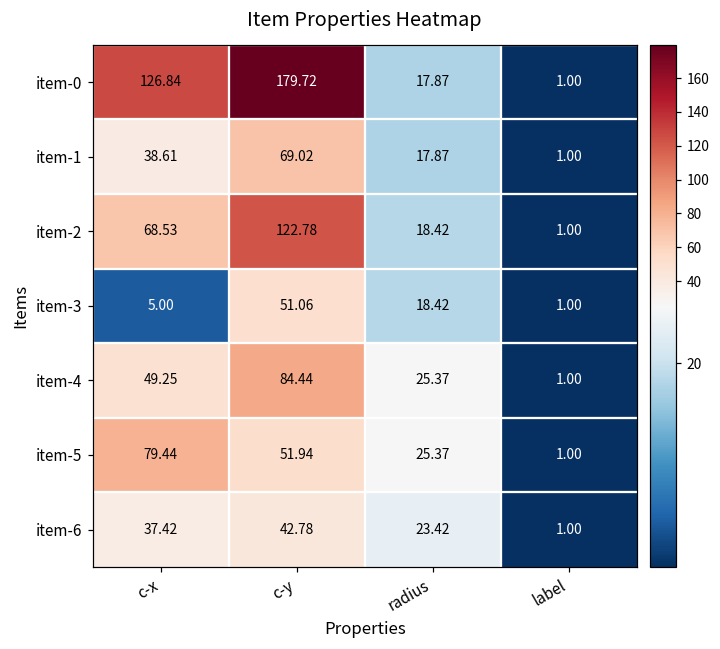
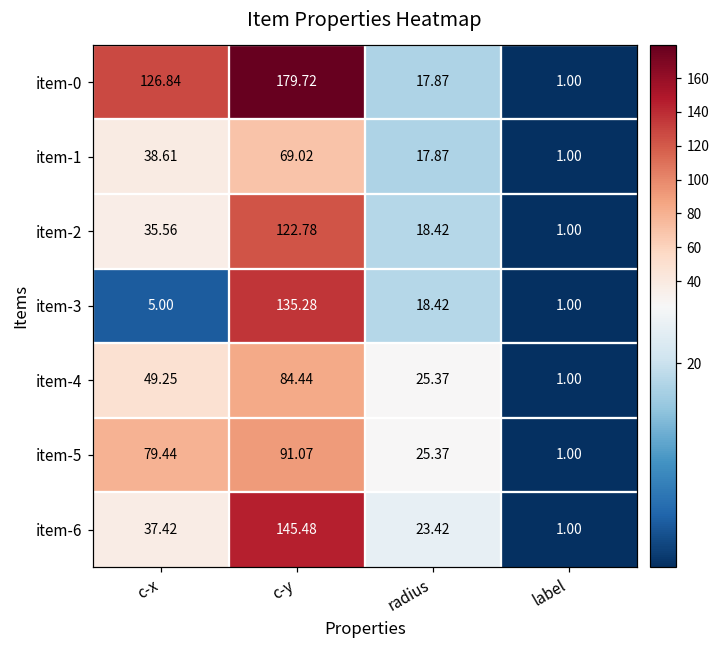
  {
    "item-0": {
      "c-x": 126.84,
      "c-y": 179.72,
      "radius": 17.87,
      "label": 1.00
    },
    "item-1": {
      "c-x": 38.61,
      "c-y": 69.02,
      "radius": 17.87,
      "label": 1.00
    },
    "item-2": {
-     "c-x": 68.53,
+     "c-x": 35.56,
      "c-y": 122.78,
      "radius": 18.42,
      "label": 1.00
    },
    "item-3": {
      "c-x": 5.00,
-     "c-y": 51.06,
+     "c-y": 135.28,
      "radius": 18.42,
      "label": 1.00
    },
    "item-4": {
      "c-x": 49.25,
      "c-y": 84.44,
      "radius": 25.37,
      "label": 1.00
    },
    "item-5": {
      "c-x": 79.44,
-     "c-y": 51.94,
+     "c-y": 91.07,
      "radius": 25.37,
      "label": 1.00
    },
    "item-6": {
      "c-x": 37.42,
-     "c-y": 42.78,
+     "c-y": 145.48,
      "radius": 23.42,
      "label": 1.00
    }
  }
